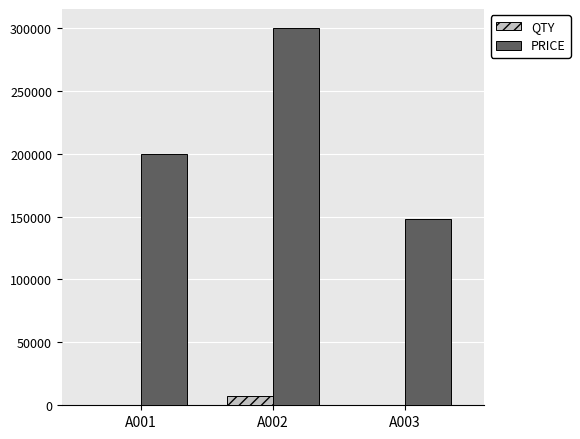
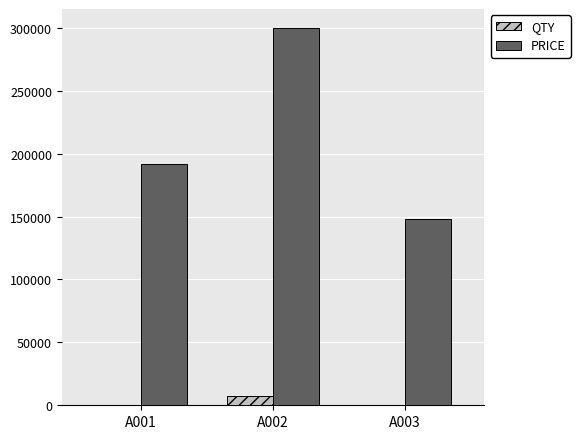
  {
    "QTY": {
      "A002": 7000
    },
    "PRICE": {
-     "A001": 200000,
+     "A001": 192000,
      "A002": 300000,
      "A003": 148000
    }
  }
